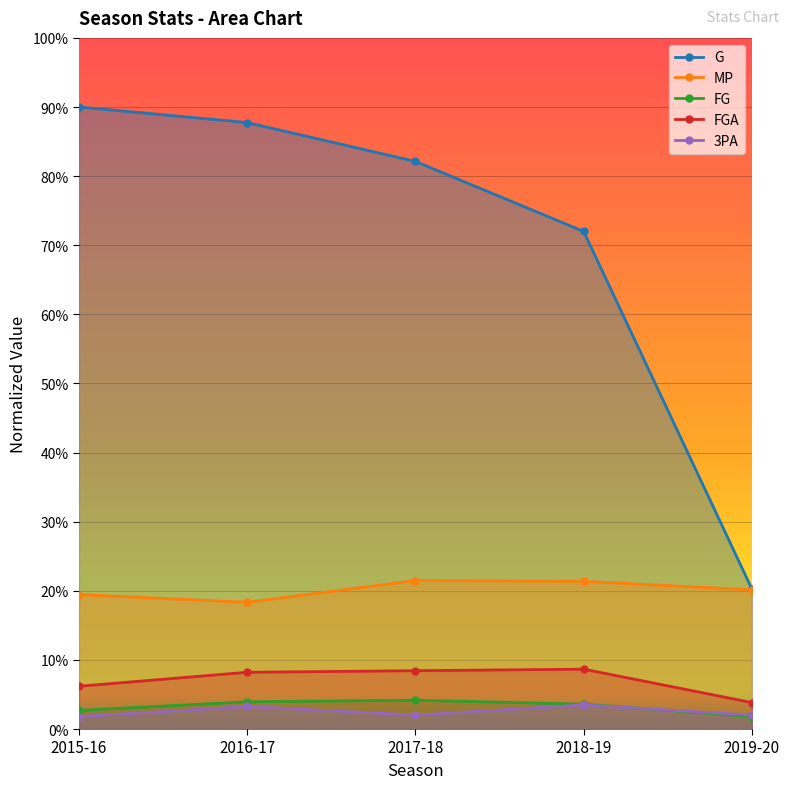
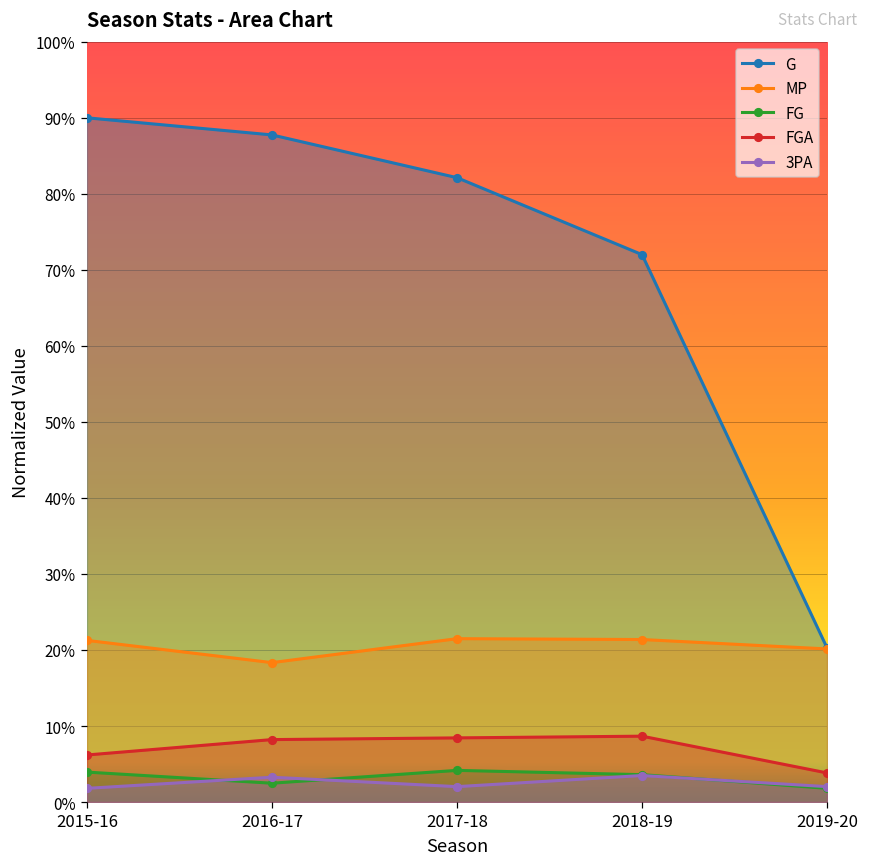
  {
    "G": {
      "2015-16": "90%",
      "2016-17": "88%",
      "2017-18": "82%",
      "2018-19": "72%"
    },
    "MP": {
-     "2015-16": "19%",
+     "2015-16": "21%",
      "2016-17": "18%",
      "2017-18": "21%",
      "2018-19": "21%"
    },
    "FG": {
-     "2015-16": "3%",
-     "2016-17": "4%",
+     "2015-16": "4%",
+     "2016-17": "2%",
      "2017-18": "4%"
    },
    "FGA": {
      "2015-16": "6%",
      "2016-17": "8%",
      "2017-18": "8%",
      "2018-19": "9%",
      "2019-20": "4%"
    },
    "3PA": {
      "2015-16": "2%",
      "2016-17": "3%",
      "2017-18": "2%"
    }
  }
